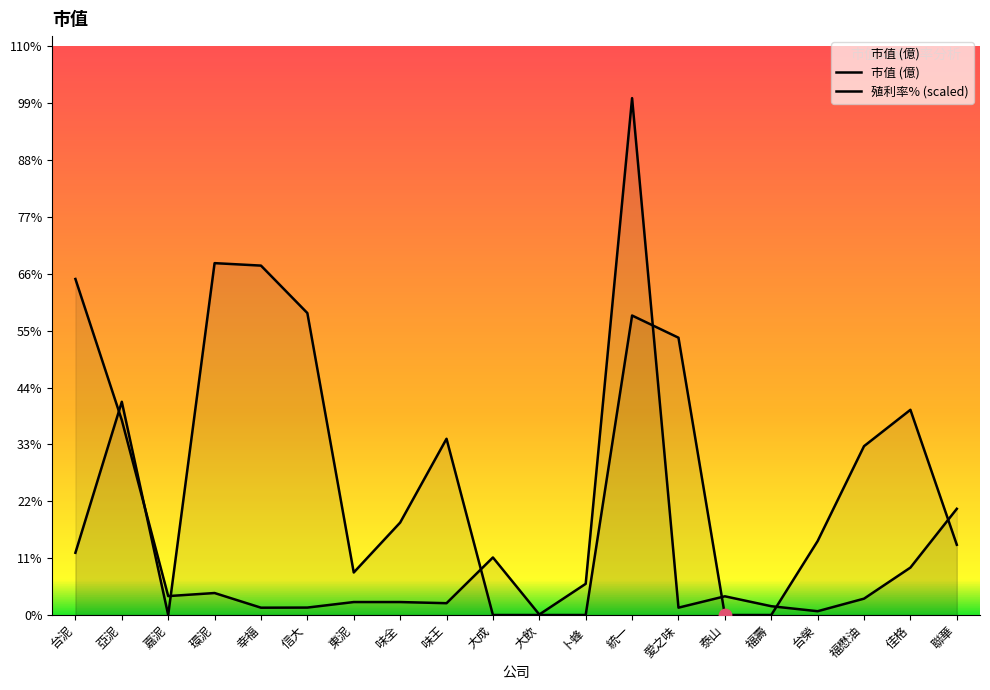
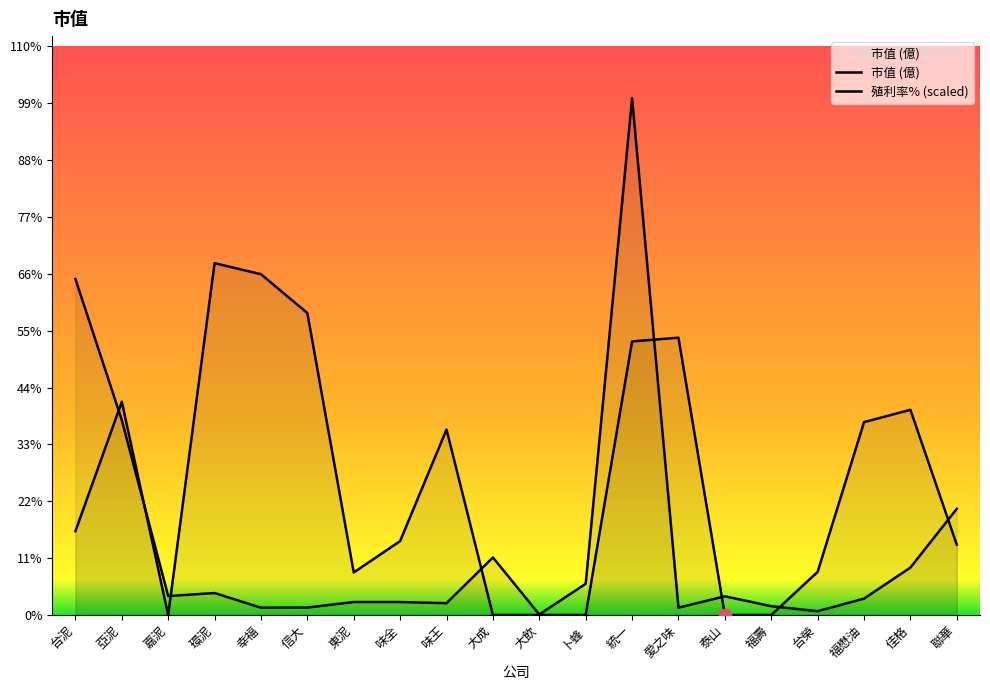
  {
    "殖利率% (scaled)": {
-     "台泥": "12%",
+     "台泥": "16%",
      "亞泥": "41%",
      "嘉泥": "0%",
      "環泥": "68%",
-     "幸福": "68%",
+     "幸福": "66%",
      "信大": "58%",
      "東泥": "8%",
-     "味全": "18%",
-     "味王": "34%",
+     "味全": "14%",
+     "味王": "36%",
      "大成": "0%",
      "卜蜂": "0%",
-     "統一": "58%",
+     "統一": "53%",
      "愛之味": "54%",
      "福壽": "0%",
-     "台榮": "14%",
-     "福懋油": "33%",
+     "台榮": "8%",
+     "福懋油": "37%",
      "佳格": "40%",
      "聯華": "14%"
    }
  }
